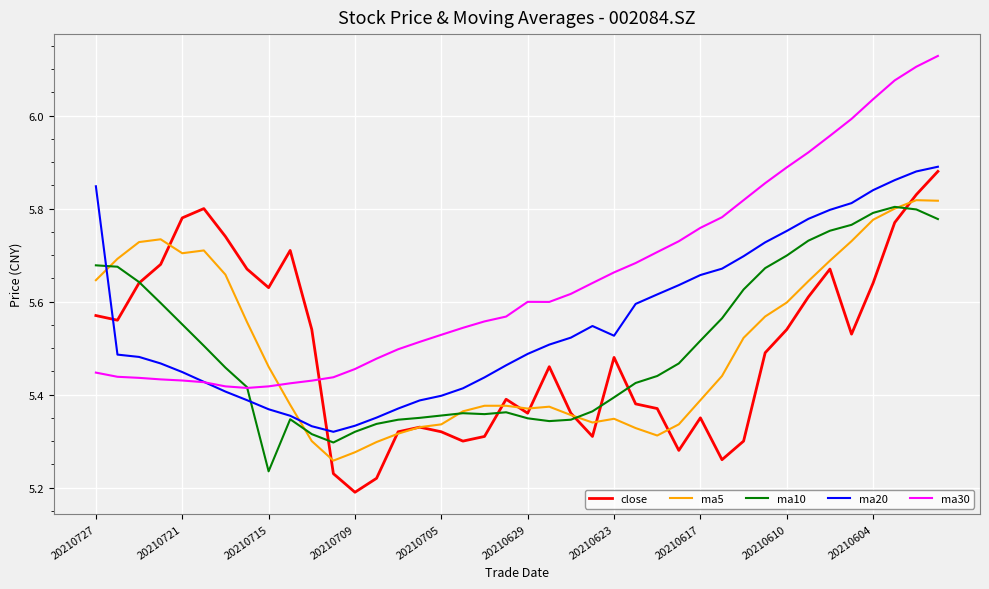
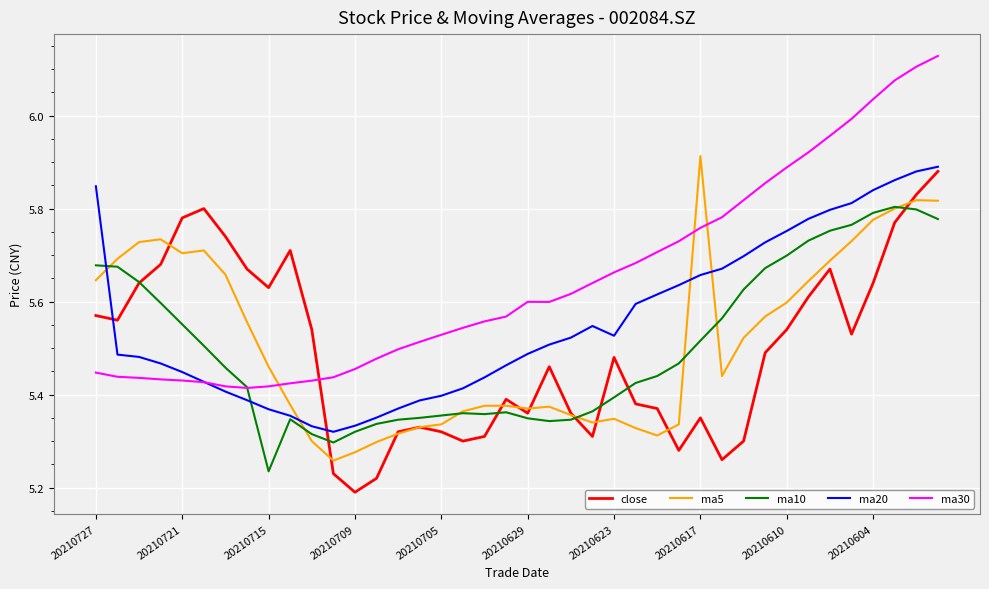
  {
    "close": {
      "20210727": 5.57,
      "20210721": 5.78,
      "20210715": 5.63,
      "20210709": 5.19,
      "20210705": 5.32,
      "20210629": 5.36,
      "20210623": 5.48,
      "20210617": 5.35,
      "20210610": 5.54,
      "20210604": 5.64
    },
    "ma5": {
      "20210727": 5.65,
      "20210721": 5.70,
      "20210715": 5.46,
      "20210709": 5.28,
      "20210705": 5.34,
      "20210629": 5.37,
      "20210623": 5.35,
-     "20210617": 5.39,
+     "20210617": 5.91,
      "20210610": 5.60,
      "20210604": 5.78
    },
    "ma10": {
      "20210727": 5.68,
      "20210721": 5.55,
      "20210715": 5.24,
      "20210709": 5.32,
      "20210705": 5.36,
      "20210629": 5.35,
      "20210623": 5.39,
      "20210617": 5.52,
      "20210610": 5.70,
      "20210604": 5.79
    },
    "ma20": {
      "20210727": 5.85,
      "20210721": 5.45,
      "20210715": 5.37,
      "20210709": 5.33,
      "20210705": 5.40,
      "20210629": 5.49,
      "20210623": 5.53,
      "20210617": 5.66,
      "20210610": 5.75,
      "20210604": 5.84
    },
    "ma30": {
      "20210727": 5.45,
      "20210721": 5.43,
      "20210715": 5.42,
      "20210709": 5.46,
      "20210705": 5.53,
      "20210629": 5.60,
      "20210623": 5.66,
      "20210617": 5.76,
      "20210610": 5.89,
      "20210604": 6.04
    }
  }
